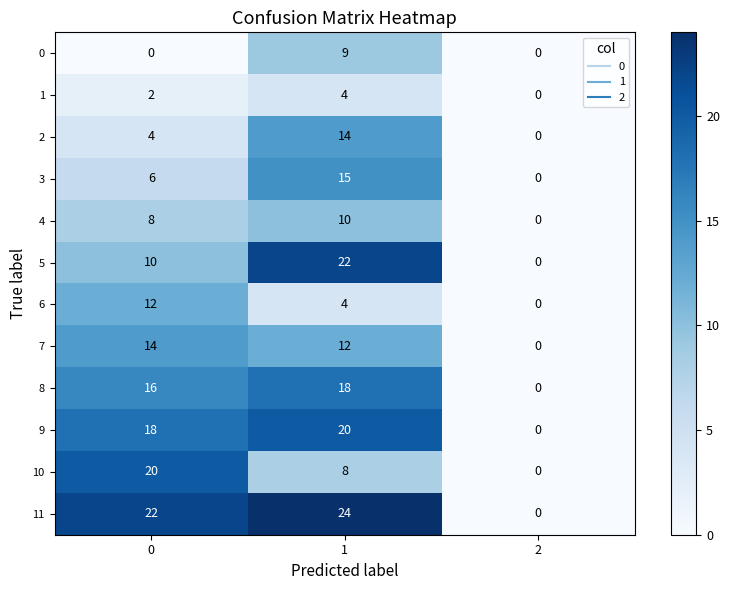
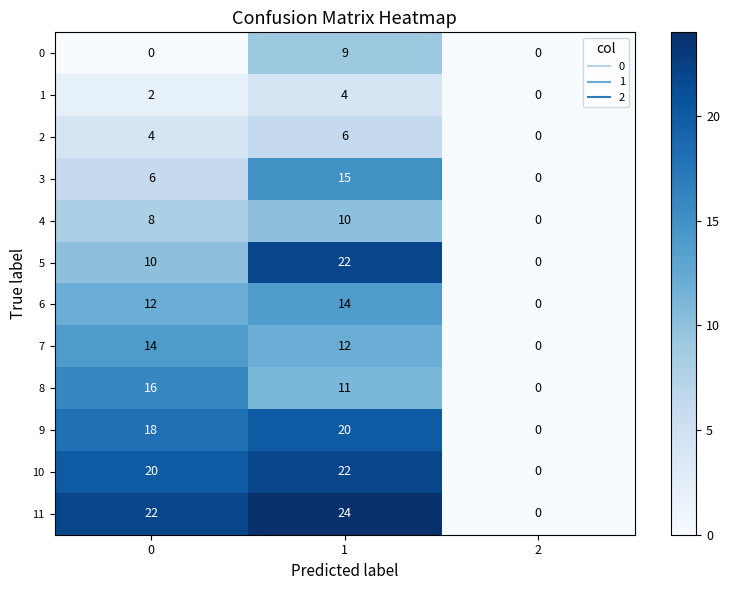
  {
    "0": {
      "0": 0,
      "1": 9,
      "2": 0
    },
    "1": {
      "0": 2,
      "1": 4,
      "2": 0
    },
    "2": {
      "0": 4,
-     "1": 14,
+     "1": 6,
      "2": 0
    },
    "3": {
      "0": 6,
      "1": 15,
      "2": 0
    },
    "4": {
      "0": 8,
      "1": 10,
      "2": 0
    },
    "5": {
      "0": 10,
      "1": 22,
      "2": 0
    },
    "6": {
      "0": 12,
-     "1": 4,
+     "1": 14,
      "2": 0
    },
    "7": {
      "0": 14,
      "1": 12,
      "2": 0
    },
    "8": {
      "0": 16,
-     "1": 18,
+     "1": 11,
      "2": 0
    },
    "9": {
      "0": 18,
      "1": 20,
      "2": 0
    },
    "10": {
      "0": 20,
-     "1": 8,
+     "1": 22,
      "2": 0
    },
    "11": {
      "0": 22,
      "1": 24,
      "2": 0
    }
  }
